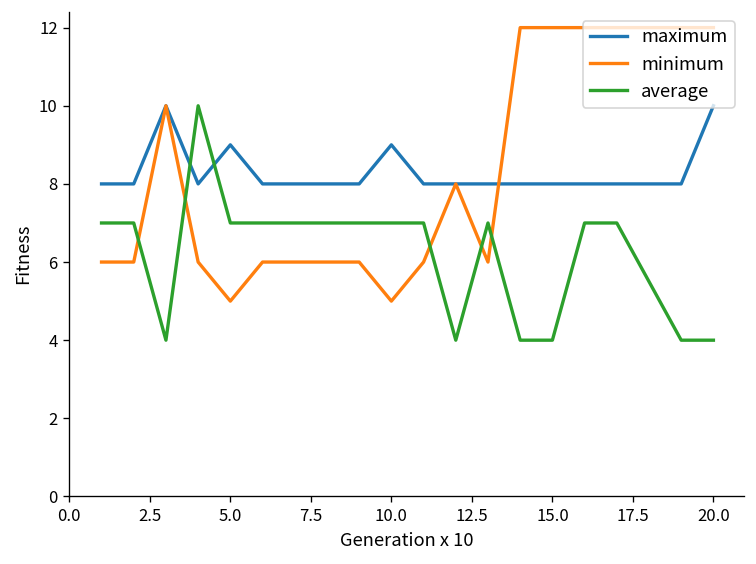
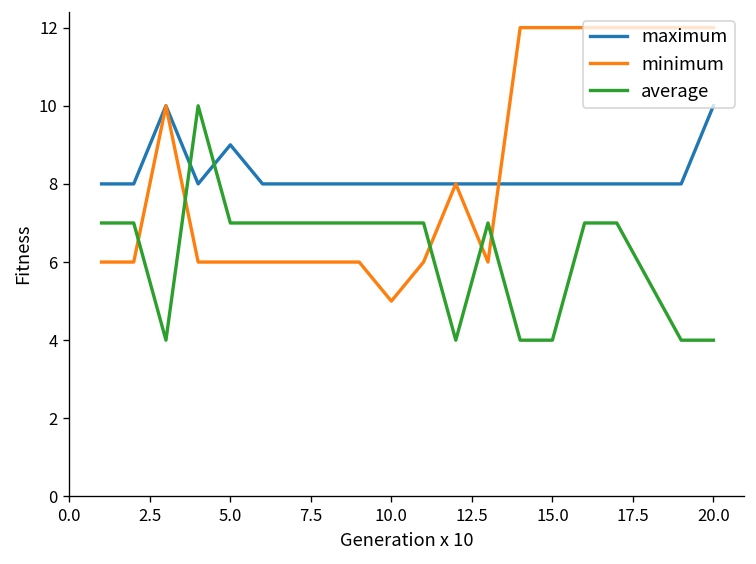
  {
    "maximum": {
      "5.0": 9,
-     "10.0": 9,
+     "10.0": 8,
      "15.0": 8
    },
    "minimum": {
-     "5.0": 5,
+     "5.0": 6,
      "10.0": 5,
      "15.0": 12
    },
    "average": {
      "5.0": 7,
      "10.0": 7,
      "15.0": 4,
      "20.0": 4
    }
  }
